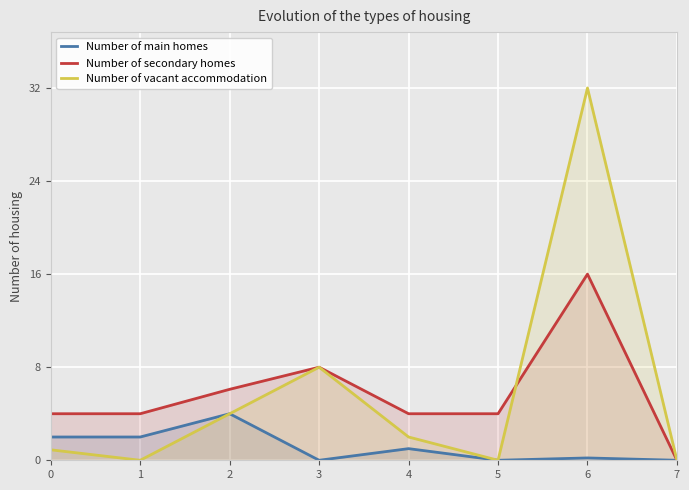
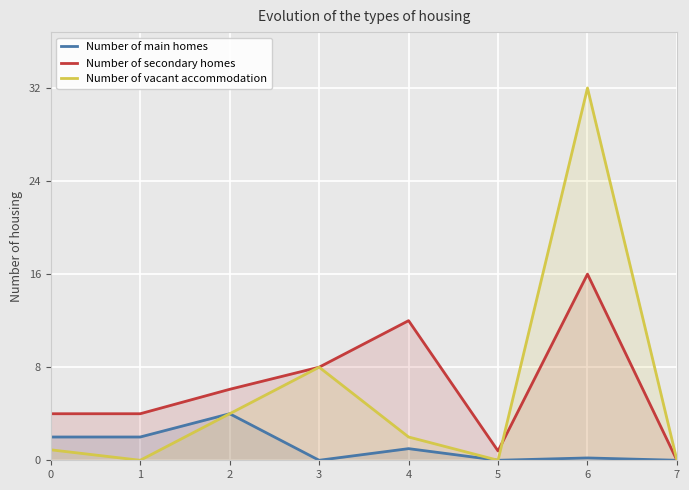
  {
    "Number of main homes": {
      "0": 2.0,
      "1": 2.0,
      "3": 0.0,
      "4": 1.0,
      "6": 0.2
    },
    "Number of secondary homes": {
      "0": 4.0,
      "1": 4.0,
      "2": 6.1,
-     "4": 4,
-     "5": 4.0,
+     "4": 12,
+     "5": 0.8,
      "6": 16.0
    },
    "Number of vacant accommodation": {
      "0": 0.9,
      "1": 0.0,
      "4": 2.0,
      "6": 32.0
    }
  }
